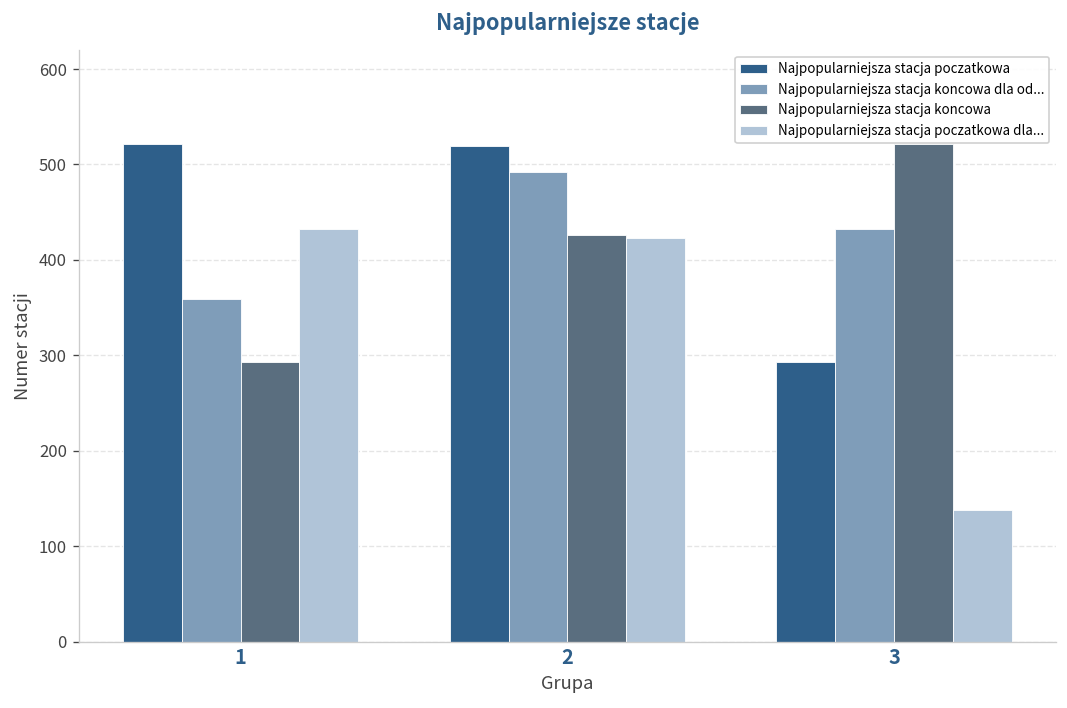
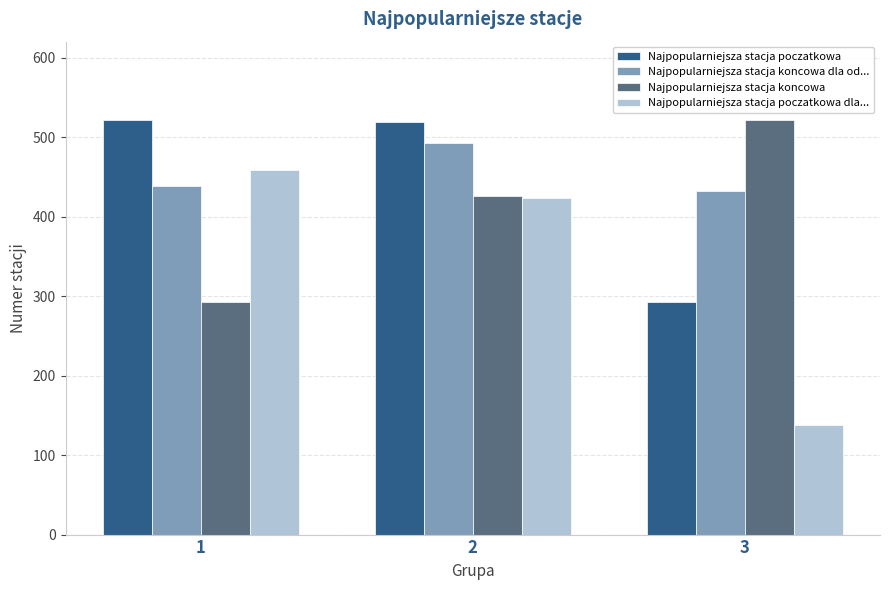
  {
    "Najpopularniejsza stacja koncowa dla od...": {
-     "1": 360,
+     "1": 440,
      "2": 490,
      "3": 430
    },
    "Najpopularniejsza stacja poczatkowa dla...": {
-     "1": 430,
+     "1": 460,
      "2": 420,
      "3": 140
    }
  }
